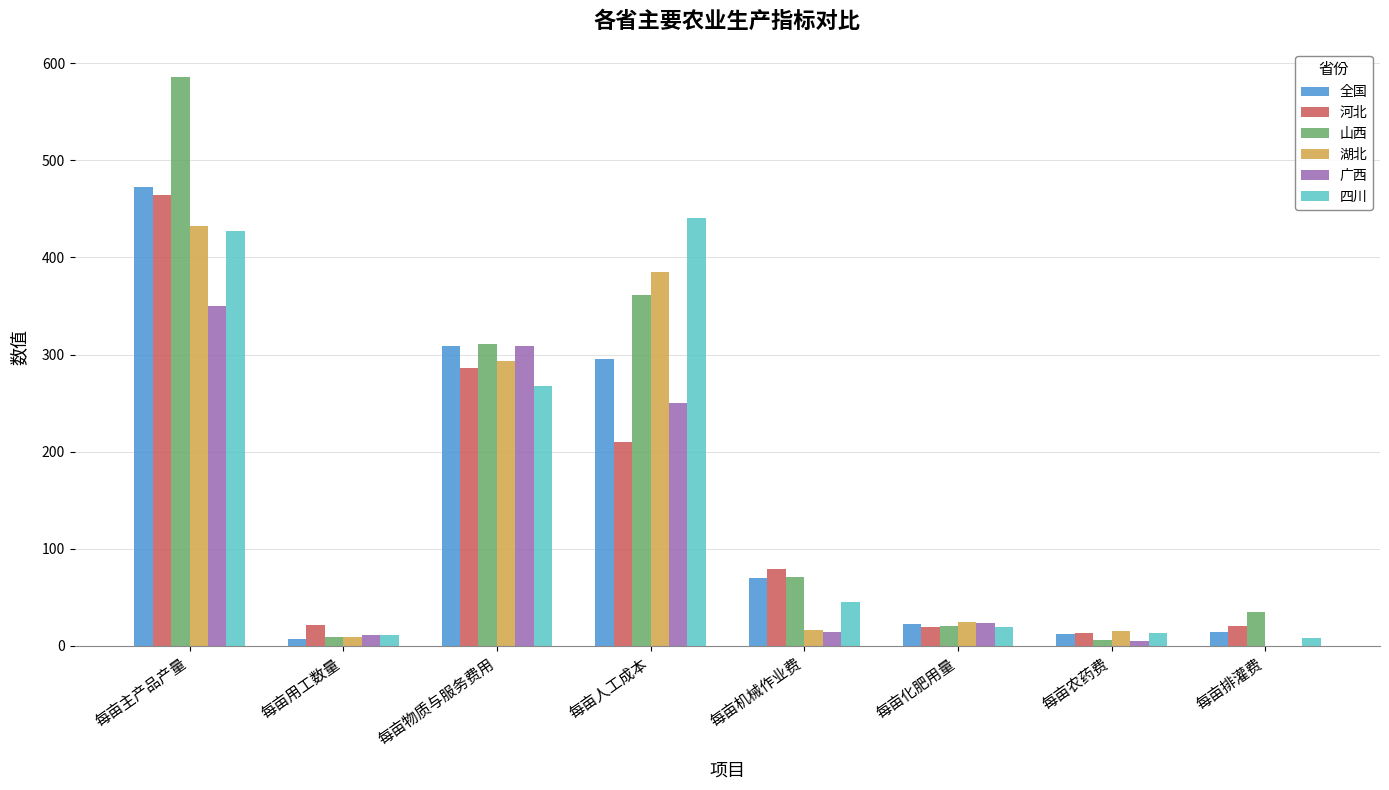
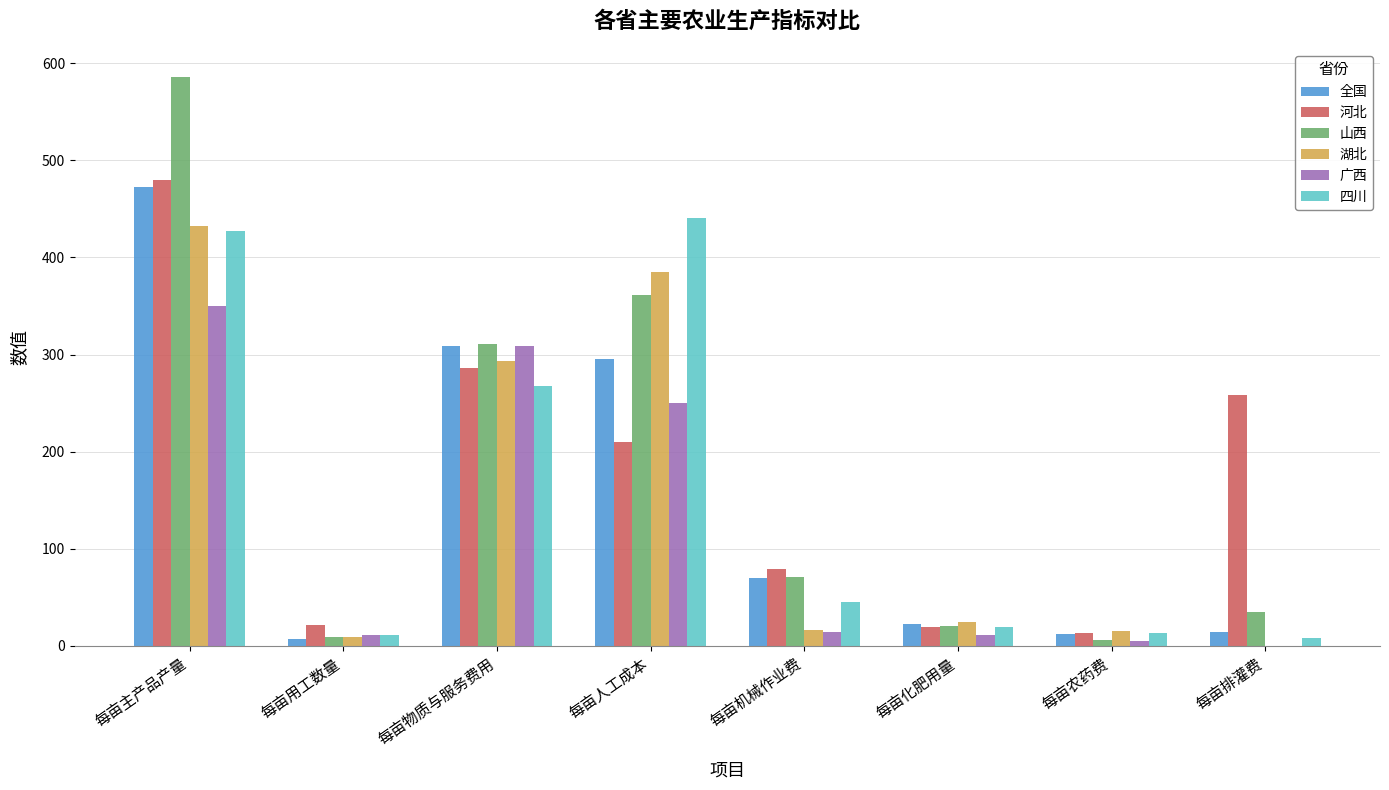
  {
    "河北": {
-     "每亩主产品产量": 460,
+     "每亩主产品产量": 480,
      "每亩用工数量": 20,
      "每亩物质与服务费用": 290,
      "每亩人工成本": 210,
      "每亩机械作业费": 80,
      "每亩化肥用量": 20,
      "每亩农药费": 10,
-     "每亩排灌费": 20
+     "每亩排灌费": 260
    },
    "山西": {
      "每亩主产品产量": 590,
      "每亩用工数量": 10,
      "每亩物质与服务费用": 310,
      "每亩人工成本": 360,
      "每亩机械作业费": 70,
      "每亩化肥用量": 20,
      "每亩农药费": 10,
      "每亩排灌费": 30
    },
    "湖北": {
      "每亩主产品产量": 430,
      "每亩用工数量": 10,
      "每亩物质与服务费用": 290,
      "每亩人工成本": 390,
      "每亩机械作业费": 20,
      "每亩化肥用量": 20,
      "每亩农药费": 10,
      "每亩排灌费": 0
    },
    "广西": {
      "每亩主产品产量": 350,
      "每亩用工数量": 10,
      "每亩物质与服务费用": 310,
      "每亩人工成本": 250,
      "每亩机械作业费": 10,
-     "每亩化肥用量": 20,
+     "每亩化肥用量": 10,
      "每亩农药费": 0,
      "每亩排灌费": 0
    }
  }
